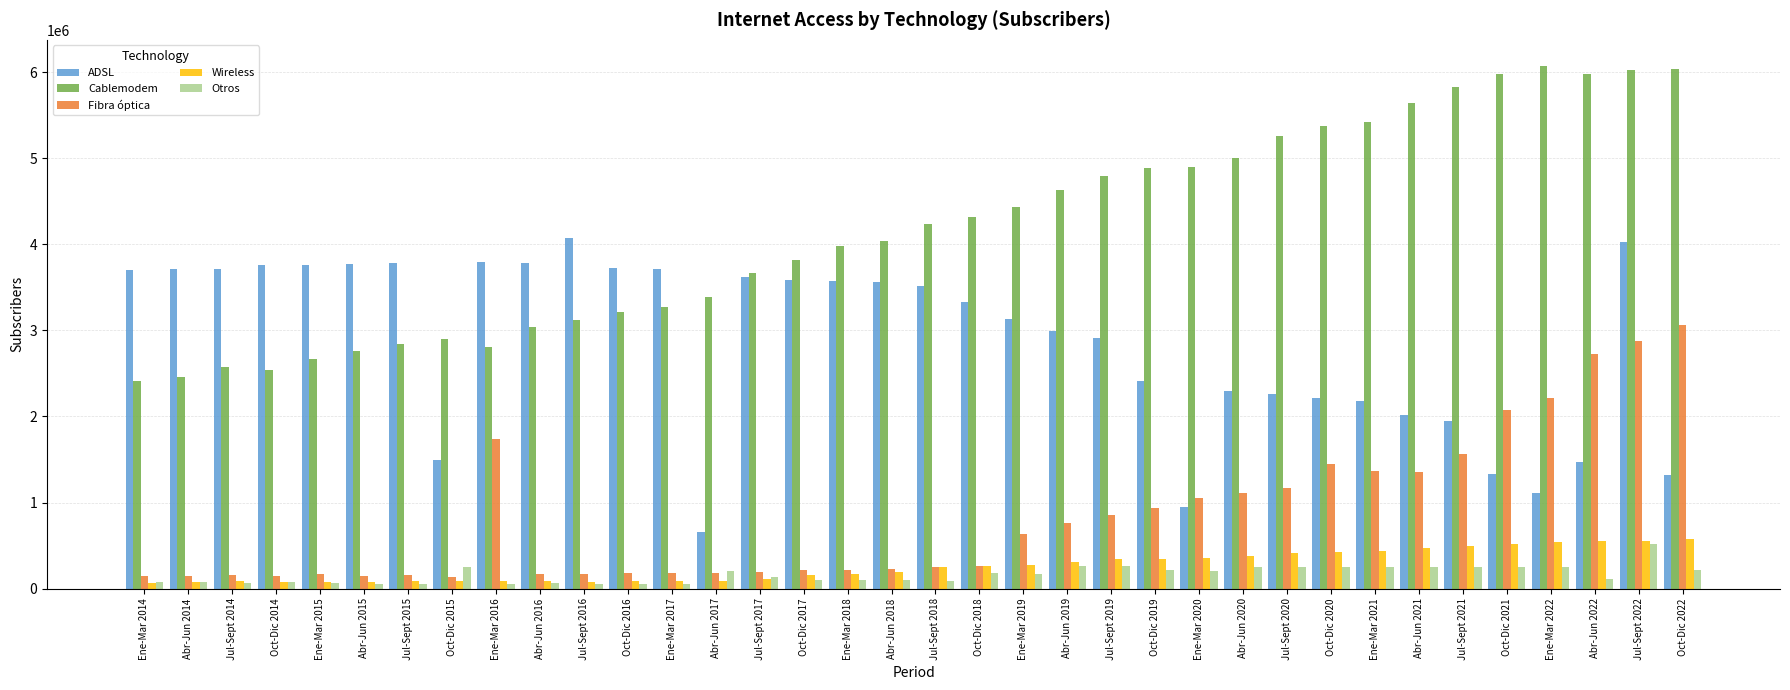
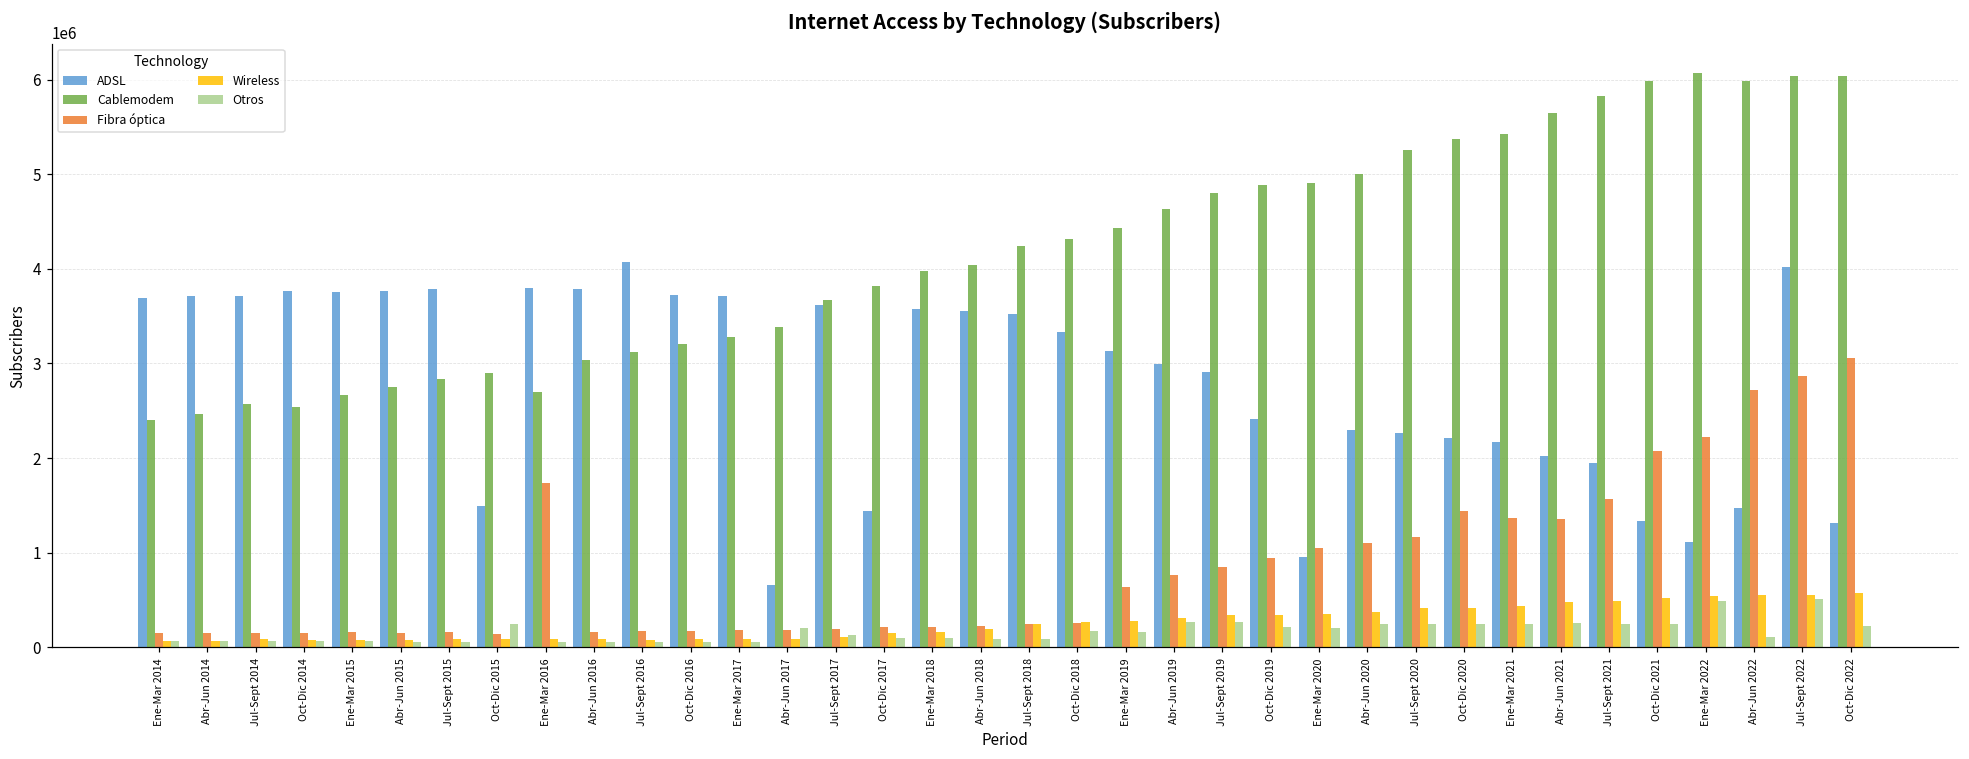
  {
    "ADSL": {
      "Ene-Mar 2014": 3700000,
      "Abr-Jun 2014": 3700000,
      "Jul-Sept 2014": 3700000,
      "Oct-Dic 2014": 3800000,
      "Ene-Mar 2015": 3800000,
      "Abr-Jun 2015": 3800000,
      "Jul-Sept 2015": 3800000,
      "Oct-Dic 2015": 1500000,
      "Ene-Mar 2016": 3800000,
      "Abr-Jun 2016": 3800000,
      "Jul-Sept 2016": 4100000,
      "Oct-Dic 2016": 3700000,
      "Ene-Mar 2017": 3700000,
      "Abr-Jun 2017": 700000,
      "Jul-Sept 2017": 3600000,
-     "Oct-Dic 2017": 3600000,
+     "Oct-Dic 2017": 1400000,
      "Ene-Mar 2018": 3600000,
      "Abr-Jun 2018": 3600000,
      "Jul-Sept 2018": 3500000,
      "Oct-Dic 2018": 3300000,
      "Ene-Mar 2019": 3100000,
      "Abr-Jun 2019": 3000000,
      "Jul-Sept 2019": 2900000,
      "Oct-Dic 2019": 2400000,
      "Ene-Mar 2020": 1000000,
      "Abr-Jun 2020": 2300000,
      "Jul-Sept 2020": 2300000,
      "Oct-Dic 2020": 2200000,
      "Ene-Mar 2021": 2200000,
      "Abr-Jun 2021": 2000000,
      "Jul-Sept 2021": 2000000,
      "Oct-Dic 2021": 1300000,
      "Ene-Mar 2022": 1100000,
      "Abr-Jun 2022": 1500000,
      "Jul-Sept 2022": 4000000,
      "Oct-Dic 2022": 1300000
    },
    "Cablemodem": {
      "Ene-Mar 2014": 2400000,
      "Abr-Jun 2014": 2500000,
      "Jul-Sept 2014": 2600000,
      "Oct-Dic 2014": 2500000,
      "Ene-Mar 2015": 2700000,
      "Abr-Jun 2015": 2800000,
      "Jul-Sept 2015": 2800000,
      "Oct-Dic 2015": 2900000,
-     "Ene-Mar 2016": 2800000,
+     "Ene-Mar 2016": 2700000,
      "Abr-Jun 2016": 3000000,
      "Jul-Sept 2016": 3100000,
      "Oct-Dic 2016": 3200000,
      "Ene-Mar 2017": 3300000,
      "Abr-Jun 2017": 3400000,
      "Jul-Sept 2017": 3700000,
      "Oct-Dic 2017": 3800000,
      "Ene-Mar 2018": 4000000,
      "Abr-Jun 2018": 4000000,
      "Jul-Sept 2018": 4200000,
      "Oct-Dic 2018": 4300000,
      "Ene-Mar 2019": 4400000,
      "Abr-Jun 2019": 4600000,
      "Jul-Sept 2019": 4800000,
      "Oct-Dic 2019": 4900000,
      "Ene-Mar 2020": 4900000,
      "Abr-Jun 2020": 5000000,
      "Jul-Sept 2020": 5300000,
      "Oct-Dic 2020": 5400000,
      "Ene-Mar 2021": 5400000,
      "Abr-Jun 2021": 5600000,
      "Jul-Sept 2021": 5800000,
      "Oct-Dic 2021": 6000000,
      "Ene-Mar 2022": 6100000,
      "Abr-Jun 2022": 6000000,
      "Jul-Sept 2022": 6000000,
      "Oct-Dic 2022": 6000000
    },
    "Fibra óptica": {
      "Ene-Mar 2014": 200000,
      "Abr-Jun 2014": 100000,
      "Jul-Sept 2014": 200000,
      "Oct-Dic 2014": 100000,
      "Ene-Mar 2015": 200000,
      "Abr-Jun 2015": 200000,
      "Jul-Sept 2015": 200000,
      "Oct-Dic 2015": 100000,
      "Ene-Mar 2016": 1700000,
      "Abr-Jun 2016": 200000,
      "Jul-Sept 2016": 200000,
      "Oct-Dic 2016": 200000,
      "Ene-Mar 2017": 200000,
      "Abr-Jun 2017": 200000,
      "Jul-Sept 2017": 200000,
      "Oct-Dic 2017": 200000,
      "Ene-Mar 2018": 200000,
      "Abr-Jun 2018": 200000,
      "Jul-Sept 2018": 200000,
      "Oct-Dic 2018": 300000,
      "Ene-Mar 2019": 600000,
      "Abr-Jun 2019": 800000,
      "Jul-Sept 2019": 900000,
      "Oct-Dic 2019": 900000,
      "Ene-Mar 2020": 1000000,
      "Abr-Jun 2020": 1100000,
      "Jul-Sept 2020": 1200000,
      "Oct-Dic 2020": 1400000,
      "Ene-Mar 2021": 1400000,
      "Abr-Jun 2021": 1400000,
      "Jul-Sept 2021": 1600000,
      "Oct-Dic 2021": 2100000,
      "Ene-Mar 2022": 2200000,
      "Abr-Jun 2022": 2700000,
      "Jul-Sept 2022": 2900000,
      "Oct-Dic 2022": 3100000
    },
    "Wireless": {
      "Ene-Mar 2014": 100000,
      "Abr-Jun 2014": 100000,
      "Jul-Sept 2014": 100000,
      "Oct-Dic 2014": 100000,
      "Ene-Mar 2015": 100000,
      "Abr-Jun 2015": 100000,
      "Jul-Sept 2015": 100000,
      "Oct-Dic 2015": 100000,
      "Ene-Mar 2016": 100000,
      "Abr-Jun 2016": 100000,
      "Jul-Sept 2016": 100000,
      "Oct-Dic 2016": 100000,
      "Ene-Mar 2017": 100000,
      "Abr-Jun 2017": 100000,
      "Jul-Sept 2017": 100000,
      "Oct-Dic 2017": 200000,
      "Ene-Mar 2018": 200000,
      "Abr-Jun 2018": 200000,
      "Jul-Sept 2018": 200000,
      "Oct-Dic 2018": 300000,
      "Ene-Mar 2019": 300000,
      "Abr-Jun 2019": 300000,
      "Jul-Sept 2019": 300000,
      "Oct-Dic 2019": 300000,
      "Ene-Mar 2020": 400000,
      "Abr-Jun 2020": 400000,
      "Jul-Sept 2020": 400000,
      "Oct-Dic 2020": 400000,
      "Ene-Mar 2021": 400000,
      "Abr-Jun 2021": 500000,
      "Jul-Sept 2021": 500000,
      "Oct-Dic 2021": 500000,
      "Ene-Mar 2022": 500000,
      "Abr-Jun 2022": 600000,
      "Jul-Sept 2022": 600000,
      "Oct-Dic 2022": 600000
    },
    "Otros": {
      "Ene-Mar 2014": 100000,
      "Abr-Jun 2014": 100000,
      "Jul-Sept 2014": 100000,
      "Oct-Dic 2014": 100000,
      "Ene-Mar 2015": 100000,
      "Abr-Jun 2015": 100000,
      "Jul-Sept 2015": 100000,
      "Oct-Dic 2015": 300000,
      "Ene-Mar 2016": 100000,
      "Abr-Jun 2016": 100000,
      "Jul-Sept 2016": 100000,
      "Oct-Dic 2016": 100000,
      "Ene-Mar 2017": 100000,
      "Abr-Jun 2017": 200000,
      "Jul-Sept 2017": 100000,
      "Oct-Dic 2017": 100000,
      "Ene-Mar 2018": 100000,
      "Abr-Jun 2018": 100000,
      "Jul-Sept 2018": 100000,
      "Oct-Dic 2018": 200000,
      "Ene-Mar 2019": 200000,
      "Abr-Jun 2019": 300000,
      "Jul-Sept 2019": 300000,
      "Oct-Dic 2019": 200000,
      "Ene-Mar 2020": 200000,
      "Abr-Jun 2020": 200000,
      "Jul-Sept 2020": 200000,
      "Oct-Dic 2020": 300000,
      "Ene-Mar 2021": 300000,
      "Abr-Jun 2021": 300000,
      "Jul-Sept 2021": 300000,
      "Oct-Dic 2021": 300000,
-     "Ene-Mar 2022": 300000,
+     "Ene-Mar 2022": 500000,
      "Abr-Jun 2022": 100000,
      "Jul-Sept 2022": 500000,
      "Oct-Dic 2022": 200000
    }
  }
